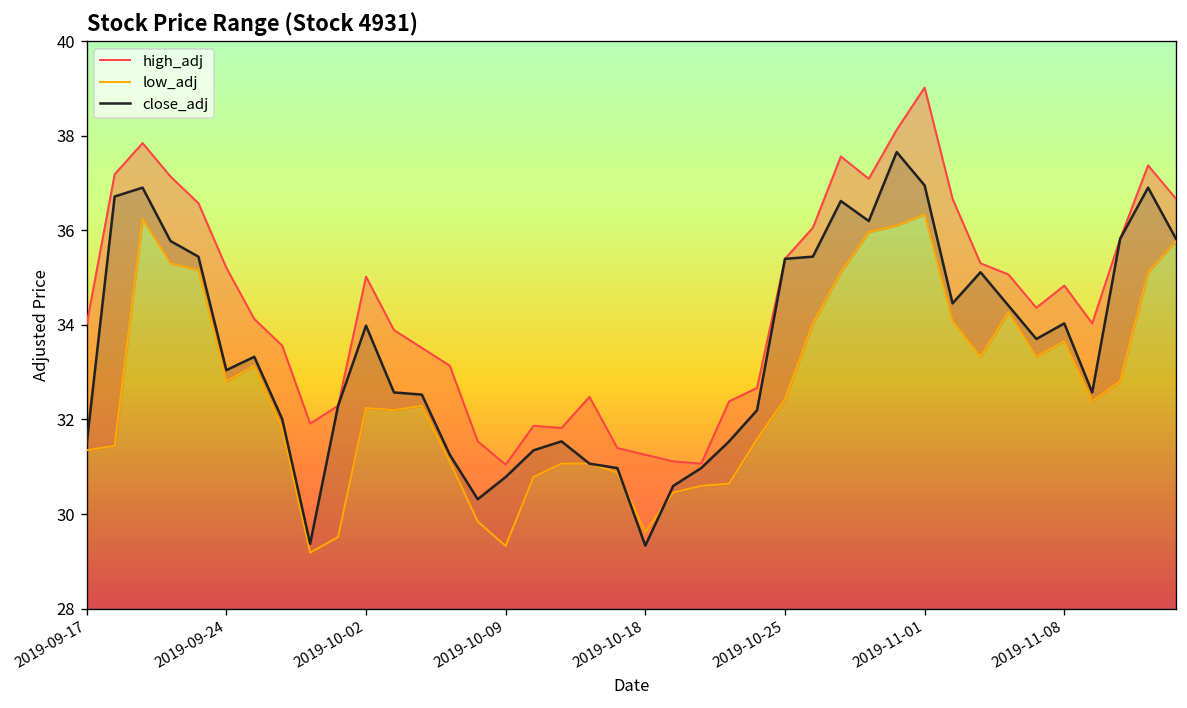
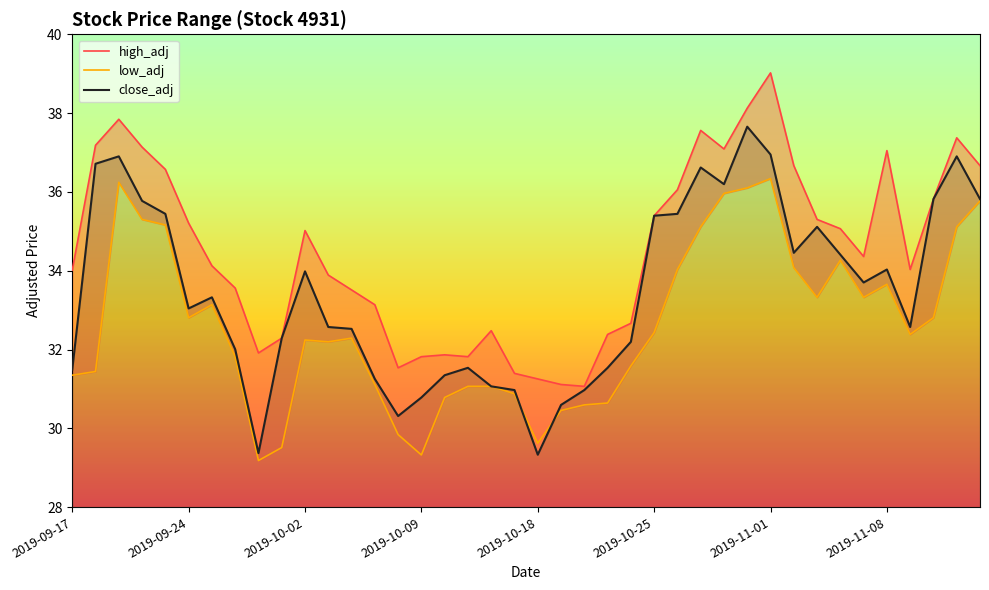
  {
    "high_adj": {
      "2019-09-17": 34.0,
      "2019-09-24": 35.2,
      "2019-10-02": 35.0,
-     "2019-10-09": 31.0,
+     "2019-10-09": 31.8,
      "2019-10-18": 31.3,
      "2019-11-01": 39.0,
-     "2019-11-08": 34.8
+     "2019-11-08": 37.0
    },
    "low_adj": {
      "2019-09-17": 31.3,
      "2019-09-24": 32.8,
      "2019-10-02": 32.2,
      "2019-10-09": 29.3,
      "2019-10-18": 29.6,
      "2019-10-25": 32.4,
      "2019-11-01": 36.3,
      "2019-11-08": 33.7
    },
    "close_adj": {
      "2019-09-17": 31.5,
      "2019-09-24": 33.0,
      "2019-10-02": 34.0,
      "2019-10-09": 30.8,
      "2019-10-18": 29.3,
      "2019-11-01": 36.9,
      "2019-11-08": 34.0
    }
  }
